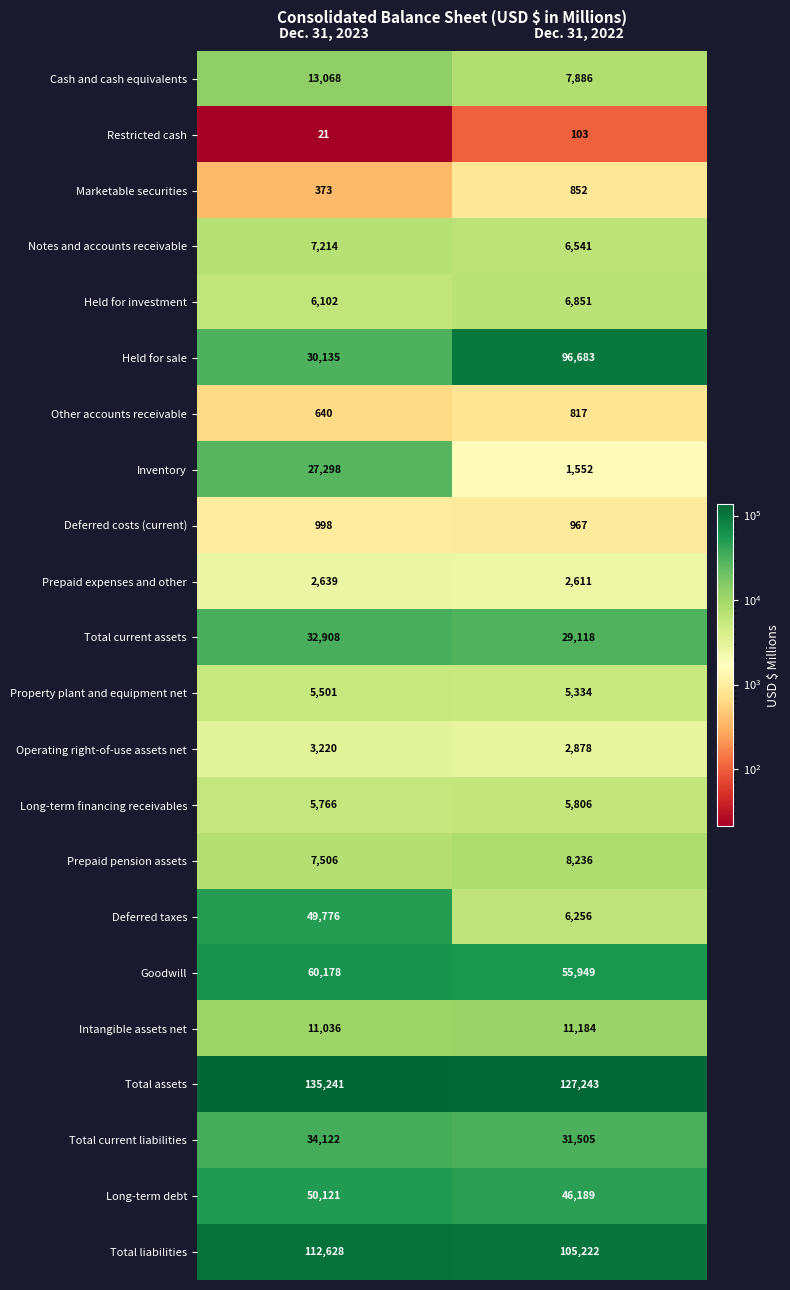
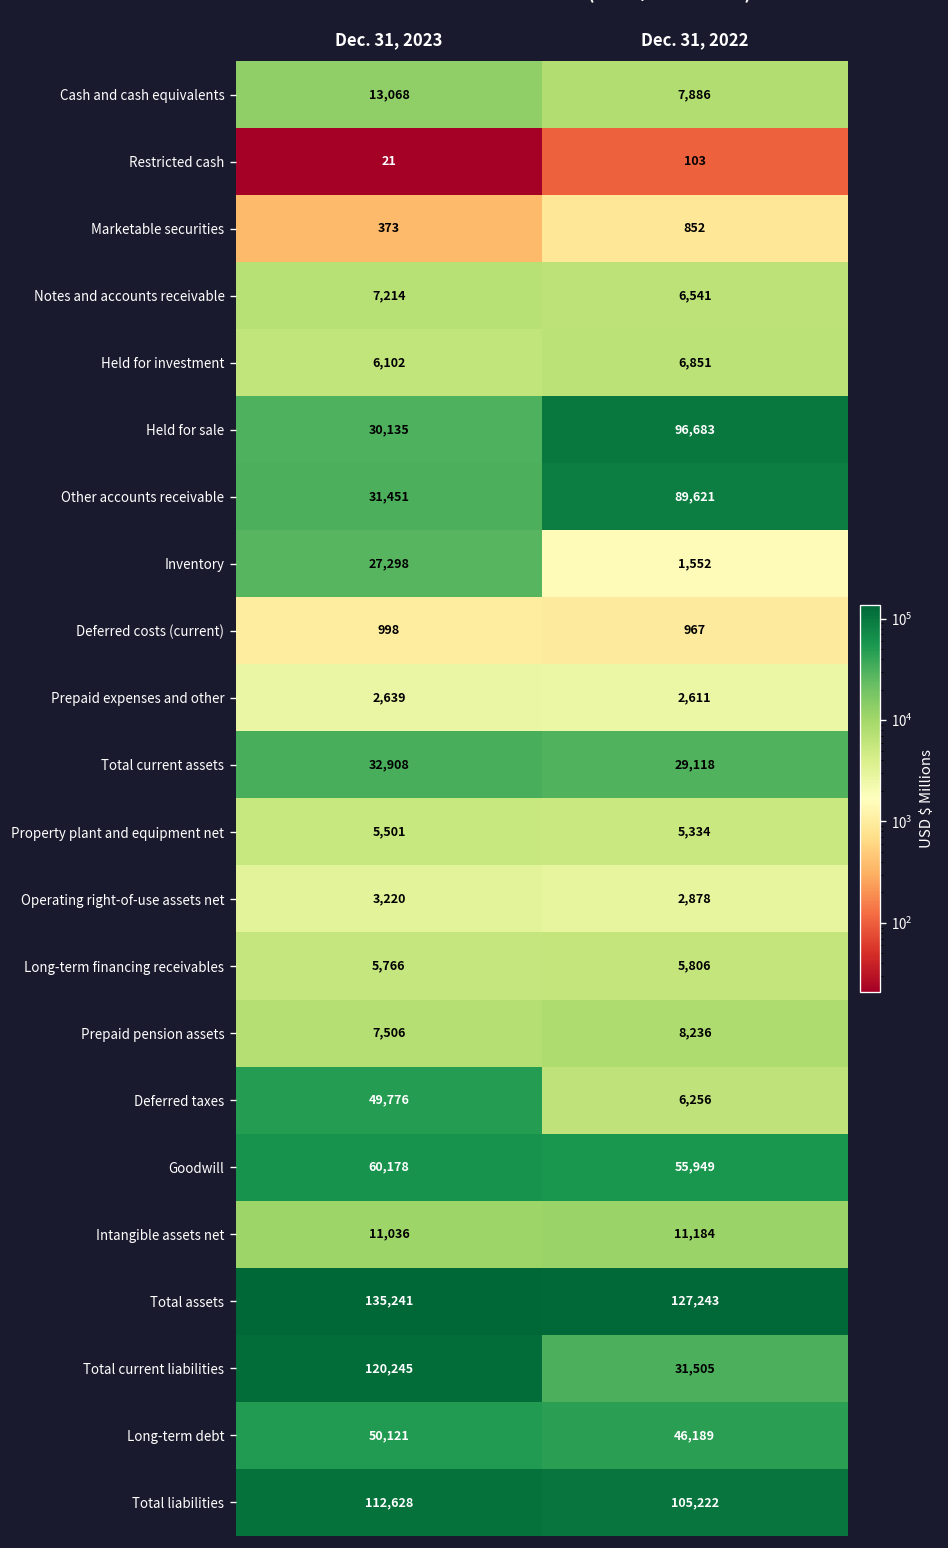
  {
    "Cash and cash equivalents": {
      "Dec. 31, 2023": "13,068",
      "Dec. 31, 2022": "7,886"
    },
    "Restricted cash": {
      "Dec. 31, 2023": "21",
      "Dec. 31, 2022": "103"
    },
    "Marketable securities": {
      "Dec. 31, 2023": "373",
      "Dec. 31, 2022": "852"
    },
    "Notes and accounts receivable": {
      "Dec. 31, 2023": "7,214",
      "Dec. 31, 2022": "6,541"
    },
    "Held for investment": {
      "Dec. 31, 2023": "6,102",
      "Dec. 31, 2022": "6,851"
    },
    "Held for sale": {
      "Dec. 31, 2023": "30,135",
      "Dec. 31, 2022": "96,683"
    },
    "Other accounts receivable": {
-     "Dec. 31, 2023": "640",
-     "Dec. 31, 2022": "817"
+     "Dec. 31, 2023": "31,451",
+     "Dec. 31, 2022": "89,621"
    },
    "Inventory": {
      "Dec. 31, 2023": "27,298",
      "Dec. 31, 2022": "1,552"
    },
    "Deferred costs (current)": {
      "Dec. 31, 2023": "998",
      "Dec. 31, 2022": "967"
    },
    "Prepaid expenses and other": {
      "Dec. 31, 2023": "2,639",
      "Dec. 31, 2022": "2,611"
    },
    "Total current assets": {
      "Dec. 31, 2023": "32,908",
      "Dec. 31, 2022": "29,118"
    },
    "Property plant and equipment net": {
      "Dec. 31, 2023": "5,501",
      "Dec. 31, 2022": "5,334"
    },
    "Operating right-of-use assets net": {
      "Dec. 31, 2023": "3,220",
      "Dec. 31, 2022": "2,878"
    },
    "Long-term financing receivables": {
      "Dec. 31, 2023": "5,766",
      "Dec. 31, 2022": "5,806"
    },
    "Prepaid pension assets": {
      "Dec. 31, 2023": "7,506",
      "Dec. 31, 2022": "8,236"
    },
    "Deferred taxes": {
      "Dec. 31, 2023": "49,776",
      "Dec. 31, 2022": "6,256"
    },
    "Goodwill": {
      "Dec. 31, 2023": "60,178",
      "Dec. 31, 2022": "55,949"
    },
    "Intangible assets net": {
      "Dec. 31, 2023": "11,036",
      "Dec. 31, 2022": "11,184"
    },
    "Total assets": {
      "Dec. 31, 2023": "135,241",
      "Dec. 31, 2022": "127,243"
    },
    "Total current liabilities": {
-     "Dec. 31, 2023": "34,122",
+     "Dec. 31, 2023": "120,245",
      "Dec. 31, 2022": "31,505"
    },
    "Long-term debt": {
      "Dec. 31, 2023": "50,121",
      "Dec. 31, 2022": "46,189"
    },
    "Total liabilities": {
      "Dec. 31, 2023": "112,628",
      "Dec. 31, 2022": "105,222"
    }
  }
